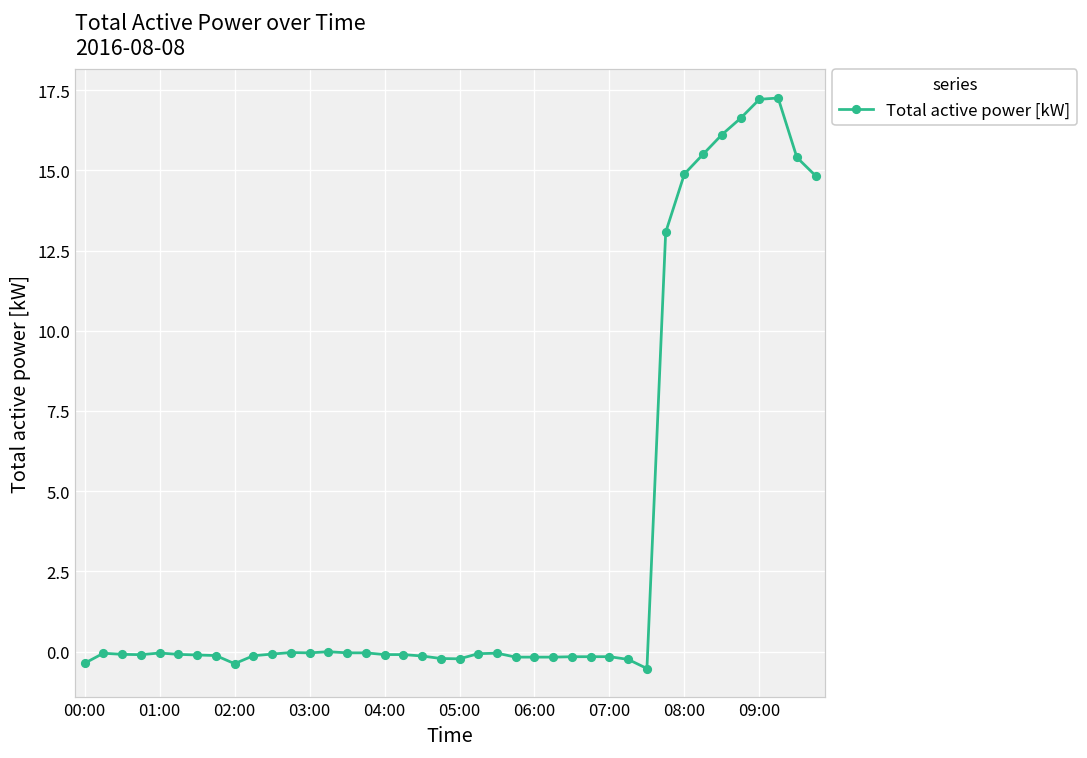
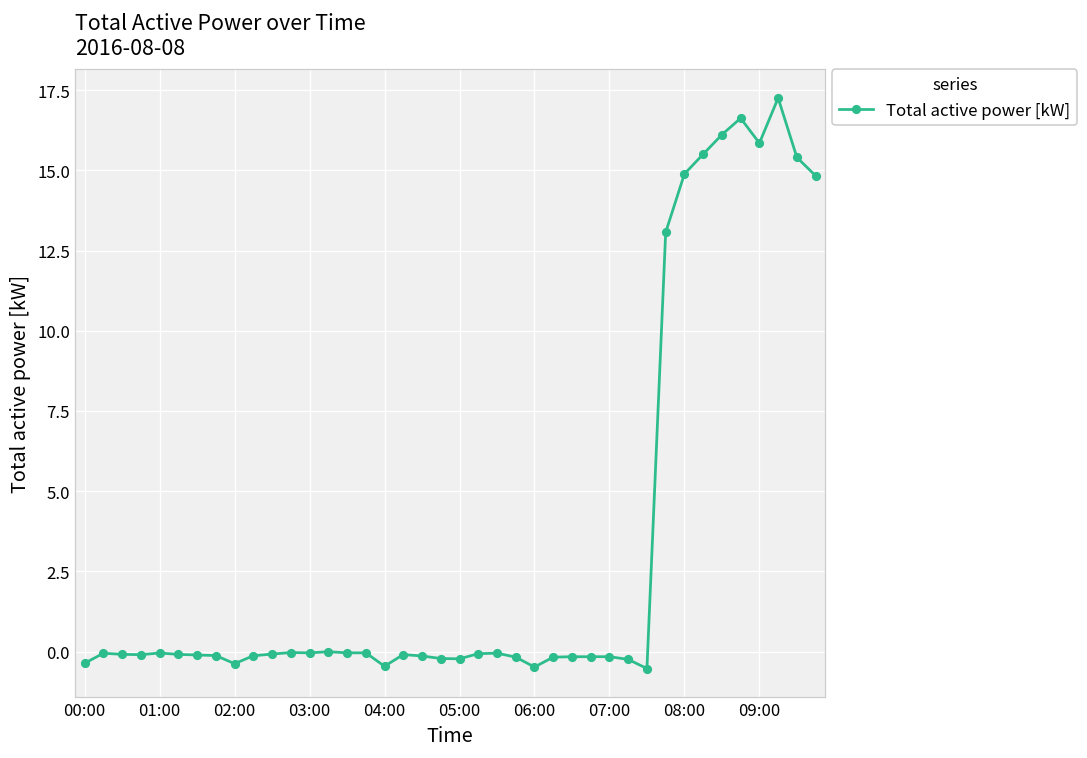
  {
    "00:00": -0.4,
    "01:00": 0.0,
    "02:00": -0.4,
    "03:00": 0.0,
-   "04:00": -0.1,
+   "04:00": -0.5,
    "05:00": -0.2,
-   "06:00": -0.2,
+   "06:00": -0.5,
    "07:00": -0.2,
    "08:00": 14.9,
-   "09:00": 17.2
+   "09:00": 15.8
  }
